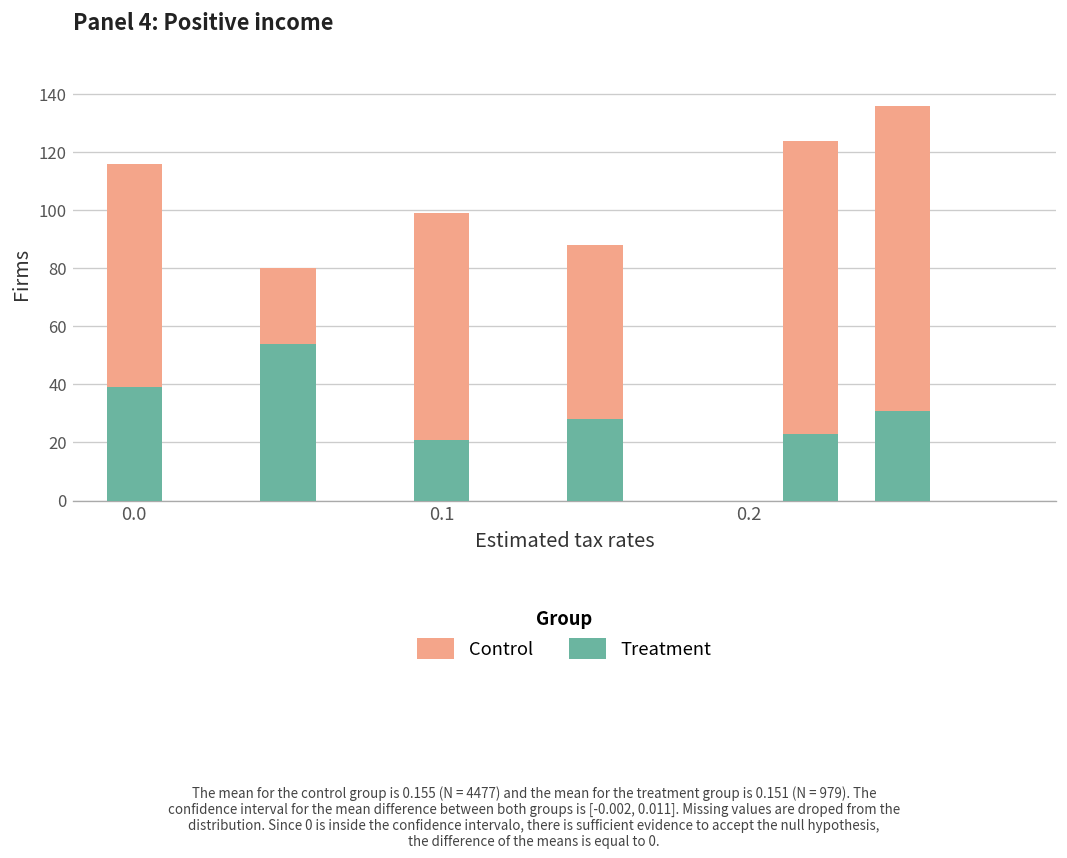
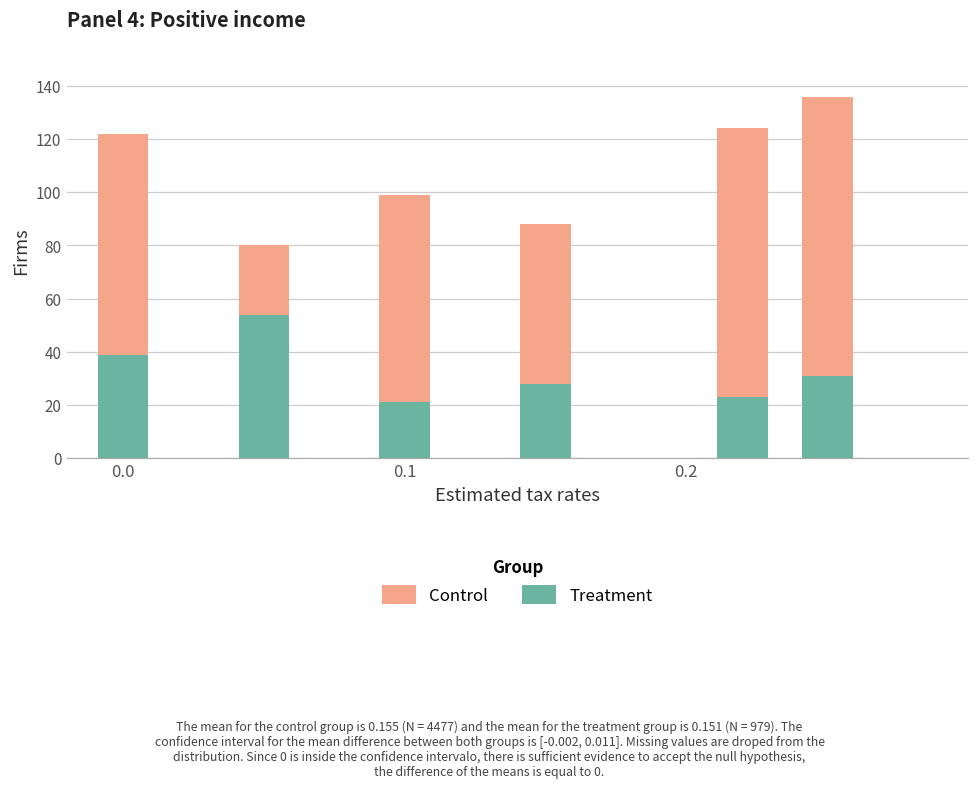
  {
    "Control": {
-     "0.0": 116,
+     "0.0": 122,
      "0.1": 99
    }
  }
